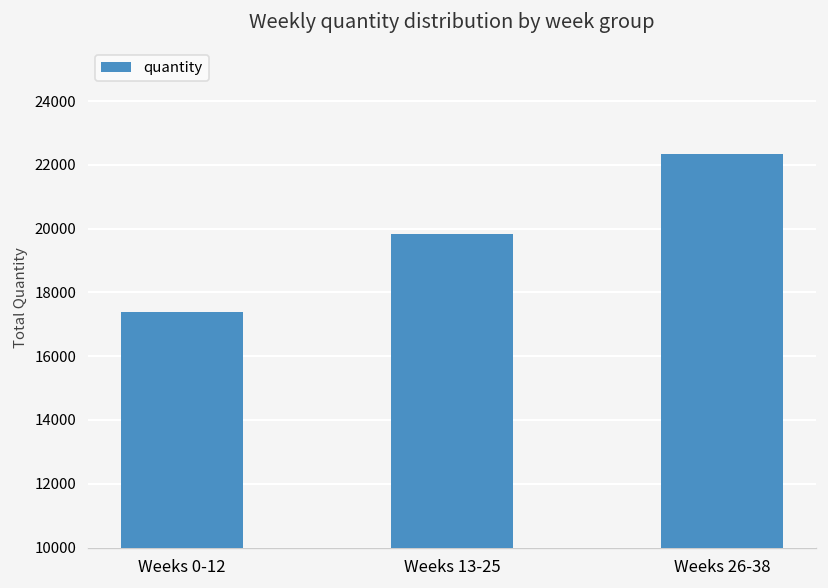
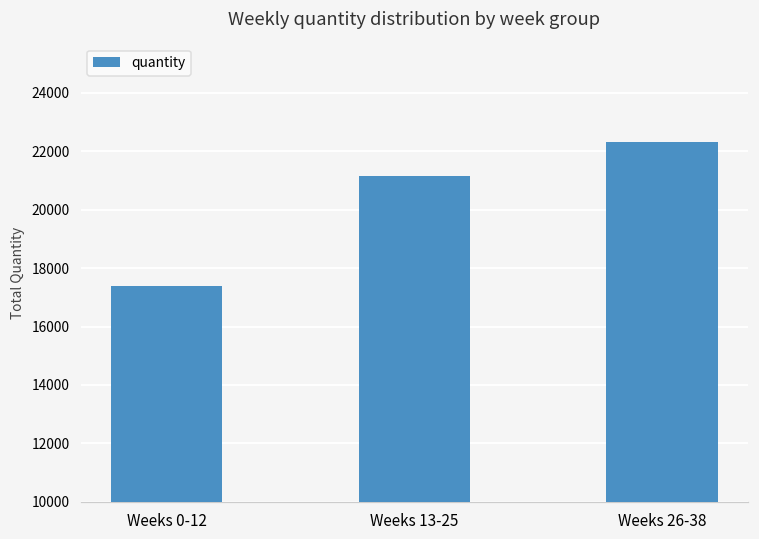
  {
    "Weeks 0-12": 17400,
-   "Weeks 13-25": 19800,
+   "Weeks 13-25": 21200,
    "Weeks 26-38": 22300
  }
